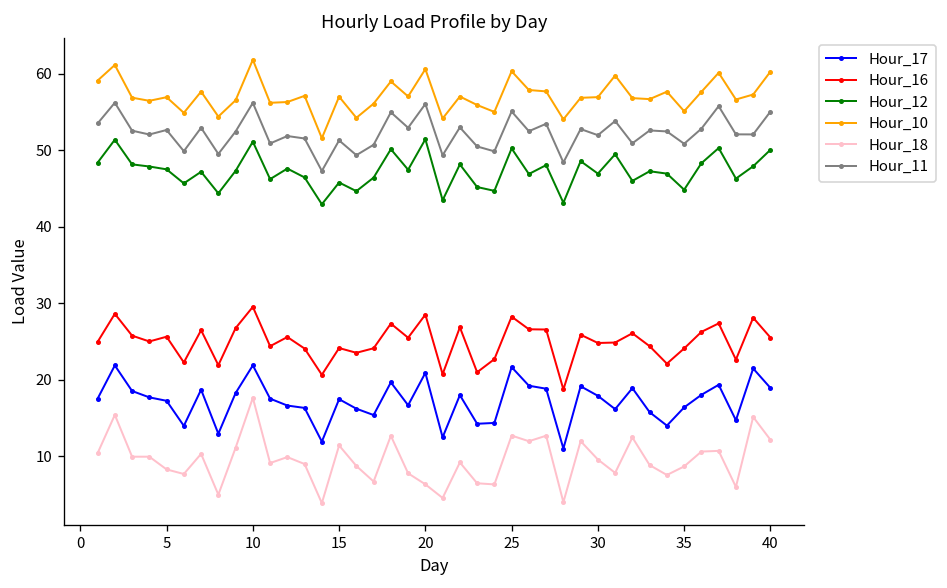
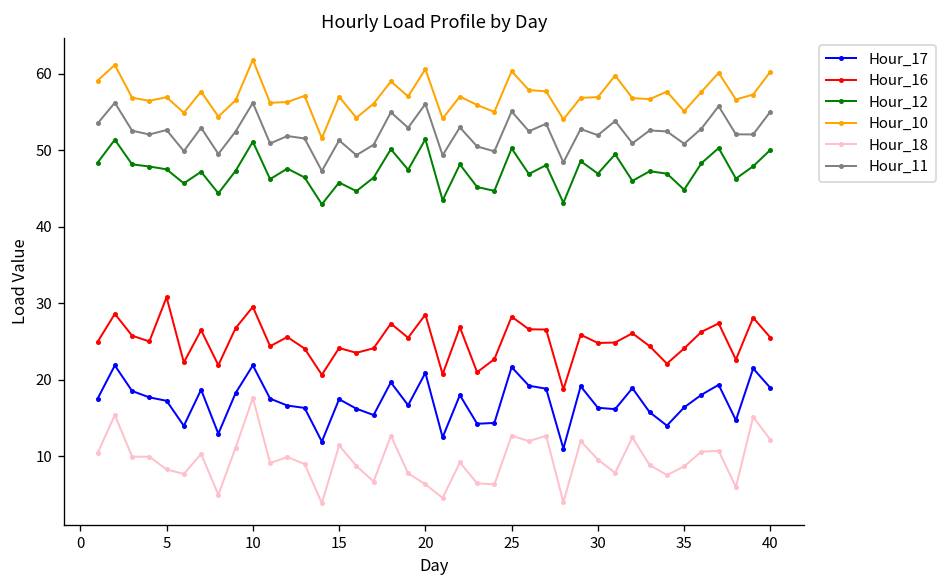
  {
    "Hour_17": {
      "5": 17,
      "10": 22,
      "15": 17,
      "20": 21,
      "25": 22,
-     "30": 18,
+     "30": 16,
      "35": 16,
      "40": 19
    },
    "Hour_16": {
-     "5": 26,
+     "5": 31,
      "10": 30,
      "15": 24,
      "20": 29,
      "25": 28,
      "30": 25,
      "35": 24,
      "40": 26
    },
    "Hour_12": {
      "5": 48,
      "10": 51,
      "15": 46,
      "20": 51,
      "25": 50,
      "30": 47,
      "35": 45,
      "40": 50
    },
    "Hour_10": {
      "5": 57,
      "10": 62,
      "15": 57,
      "20": 61,
      "25": 60,
      "30": 57,
      "35": 55,
      "40": 60
    },
    "Hour_18": {
      "5": 8,
      "10": 18,
      "15": 11,
      "20": 6,
      "25": 13,
      "30": 10,
      "35": 9,
      "40": 12
    },
    "Hour_11": {
      "5": 53,
      "10": 56,
      "15": 51,
      "20": 56,
      "25": 55,
      "30": 52,
      "35": 51,
      "40": 55
    }
  }
